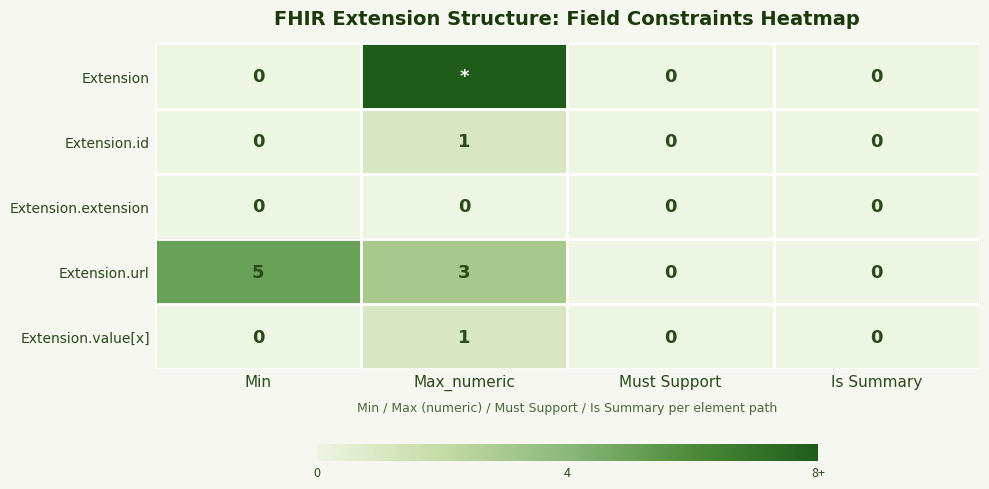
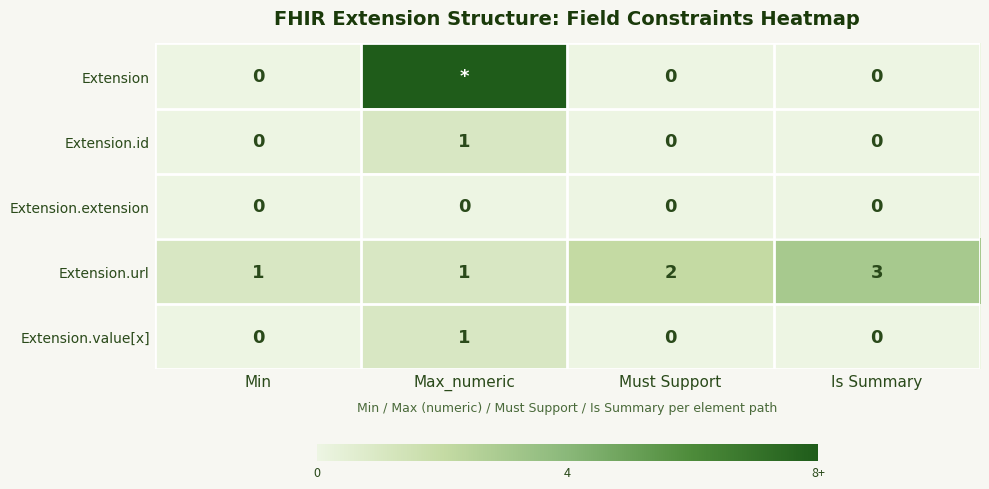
  {
    "Extension": {
      "Min": 0,
      "Must Support": 0,
      "Is Summary": 0
    },
    "Extension.id": {
      "Min": 0,
      "Max_numeric": 1,
      "Must Support": 0,
      "Is Summary": 0
    },
    "Extension.extension": {
      "Min": 0,
      "Max_numeric": 0,
      "Must Support": 0,
      "Is Summary": 0
    },
    "Extension.url": {
-     "Min": 5,
-     "Max_numeric": 3,
-     "Must Support": 0,
-     "Is Summary": 0
+     "Min": 1,
+     "Max_numeric": 1,
+     "Must Support": 2,
+     "Is Summary": 3
    },
    "Extension.value[x]": {
      "Min": 0,
      "Max_numeric": 1,
      "Must Support": 0,
      "Is Summary": 0
    }
  }
